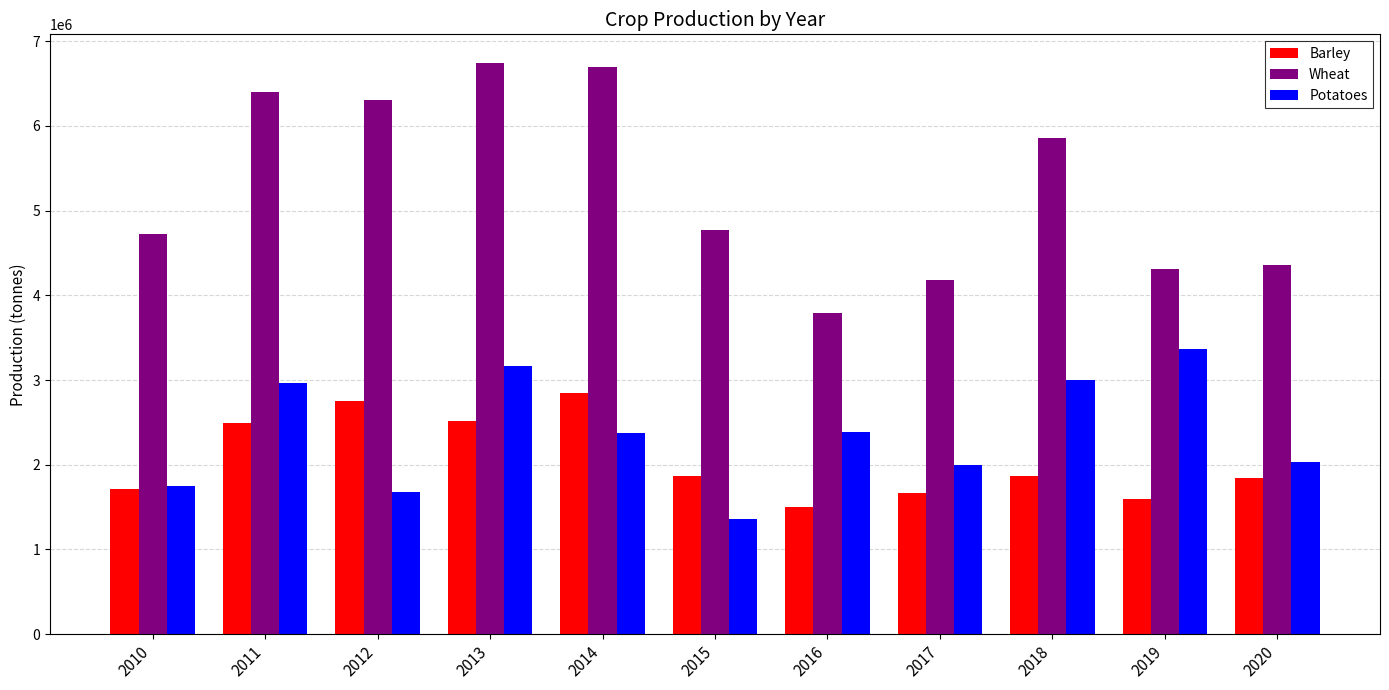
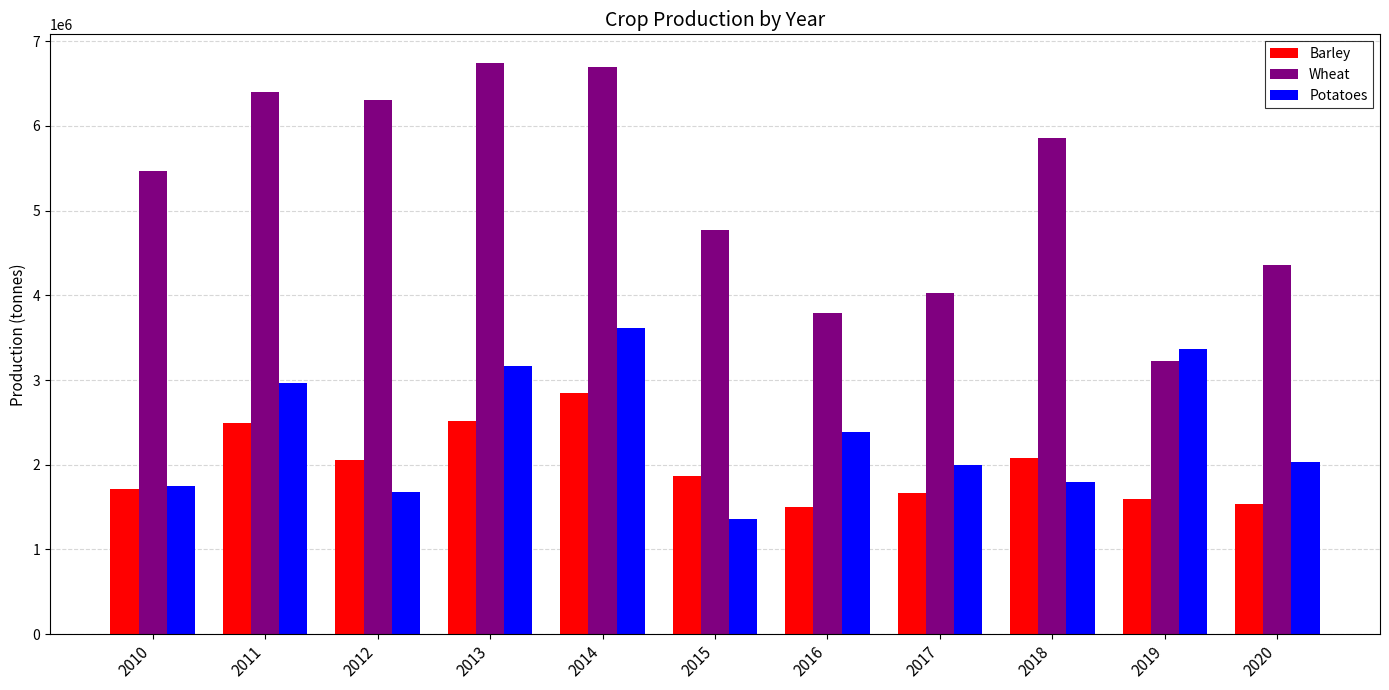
  {
    "Barley": {
      "2010": 1700000,
      "2011": 2500000,
-     "2012": 2800000,
+     "2012": 2100000,
      "2013": 2500000,
      "2014": 2900000,
      "2015": 1900000,
      "2016": 1500000,
      "2017": 1700000,
-     "2018": 1900000,
+     "2018": 2100000,
      "2019": 1600000,
-     "2020": 1800000
+     "2020": 1500000
    },
    "Wheat": {
-     "2010": 4700000,
+     "2010": 5500000,
      "2011": 6400000,
      "2012": 6300000,
      "2013": 6700000,
      "2014": 6700000,
      "2015": 4800000,
      "2016": 3800000,
-     "2017": 4200000,
+     "2017": 4000000,
      "2018": 5900000,
-     "2019": 4300000,
+     "2019": 3200000,
      "2020": 4400000
    },
    "Potatoes": {
      "2010": 1700000,
      "2011": 3000000,
      "2012": 1700000,
      "2013": 3200000,
-     "2014": 2400000,
+     "2014": 3600000,
      "2015": 1400000,
      "2016": 2400000,
      "2017": 2000000,
-     "2018": 3000000,
+     "2018": 1800000,
      "2019": 3400000,
      "2020": 2000000
    }
  }
